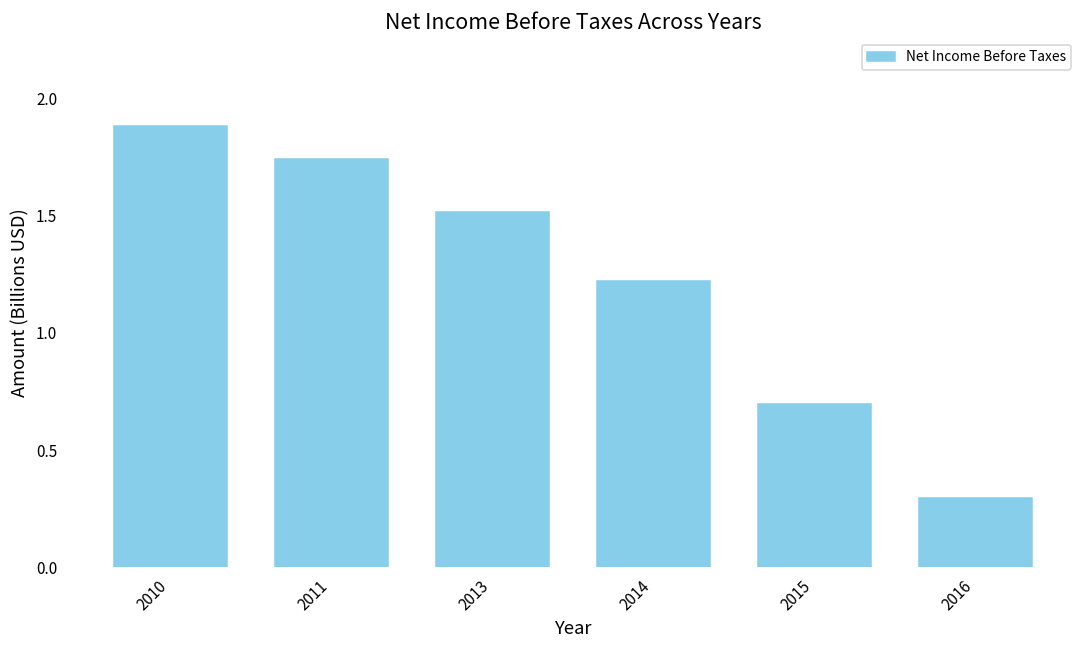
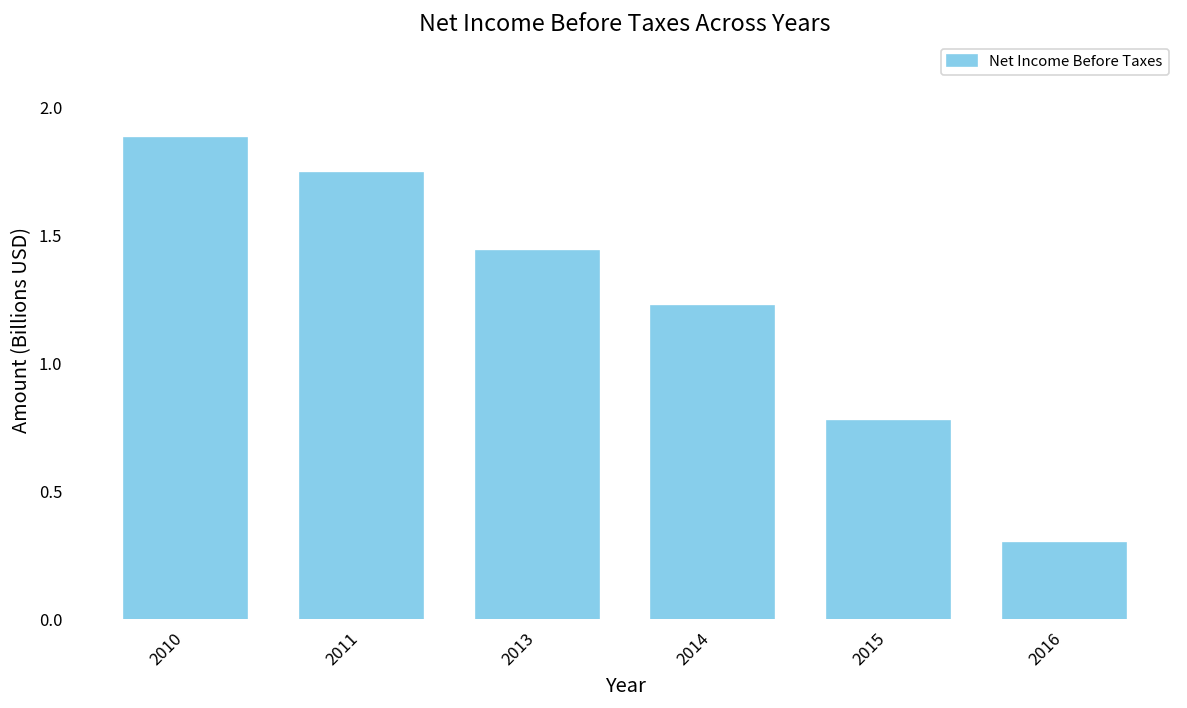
  {
    "2010": 1.88,
    "2011": 1.74,
-   "2013": 1.52,
+   "2013": 1.44,
    "2014": 1.22,
-   "2015": 0.70,
+   "2015": 0.78,
    "2016": 0.30
  }
